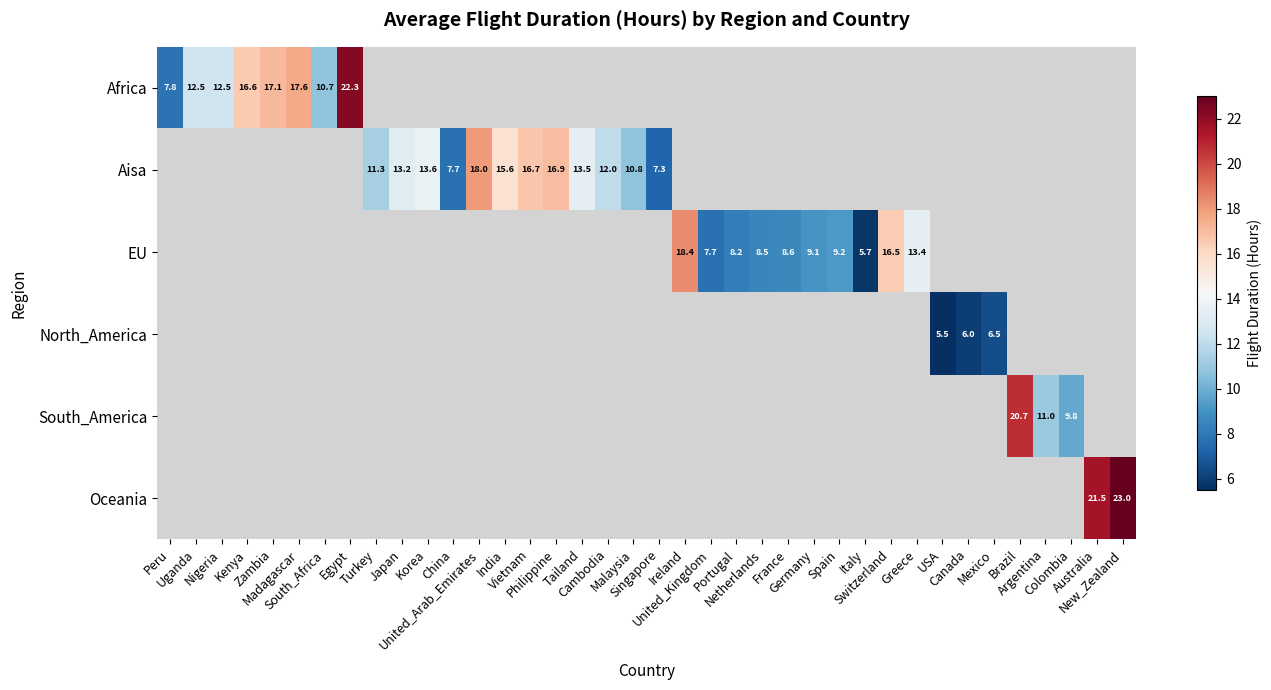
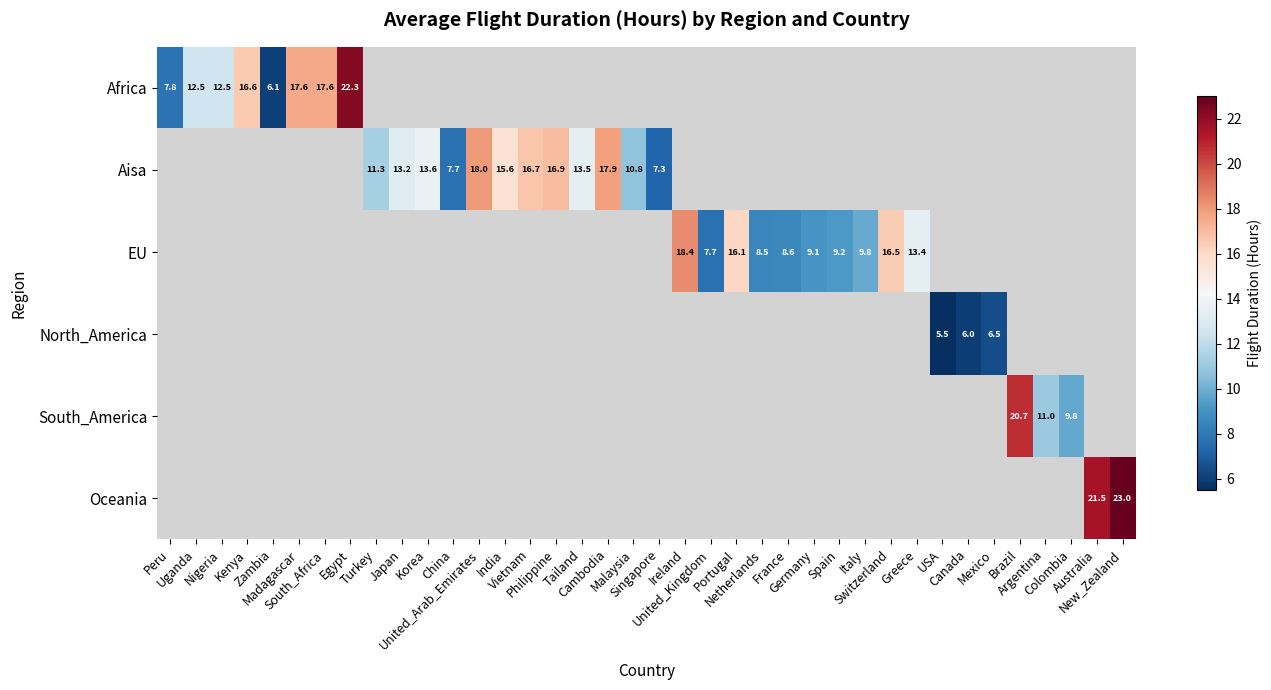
  {
    "Africa": {
      "Peru": 7.8,
      "Uganda": 12.5,
      "Nigeria": 12.5,
      "Kenya": 16.6,
-     "Zambia": 17.1,
+     "Zambia": 6.1,
      "Madagascar": 17.6,
-     "South_Africa": 10.7,
+     "South_Africa": 17.6,
      "Egypt": 22.3
    },
    "Aisa": {
      "Turkey": 11.3,
      "Japan": 13.2,
      "Korea": 13.6,
      "China": 7.7,
      "United_Arab_Emirates": 18.0,
      "India": 15.6,
      "Vietnam": 16.7,
      "Philippine": 16.9,
      "Tailand": 13.5,
-     "Cambodia": 12.0,
+     "Cambodia": 17.9,
      "Malaysia": 10.8,
      "Singapore": 7.3
    },
    "EU": {
      "Ireland": 18.4,
      "United_Kingdom": 7.7,
-     "Portugal": 8.2,
+     "Portugal": 16.1,
      "Netherlands": 8.5,
      "France": 8.6,
      "Germany": 9.1,
      "Spain": 9.2,
-     "Italy": 5.7,
+     "Italy": 9.8,
      "Switzerland": 16.5,
      "Greece": 13.4
    },
    "North_America": {
      "USA": 5.5,
      "Canada": 6.0,
      "Mexico": 6.5
    },
    "South_America": {
      "Brazil": 20.7,
      "Argentina": 11.0,
      "Colombia": 9.8
    },
    "Oceania": {
      "Australia": 21.5,
      "New_Zealand": 23.0
    }
  }
